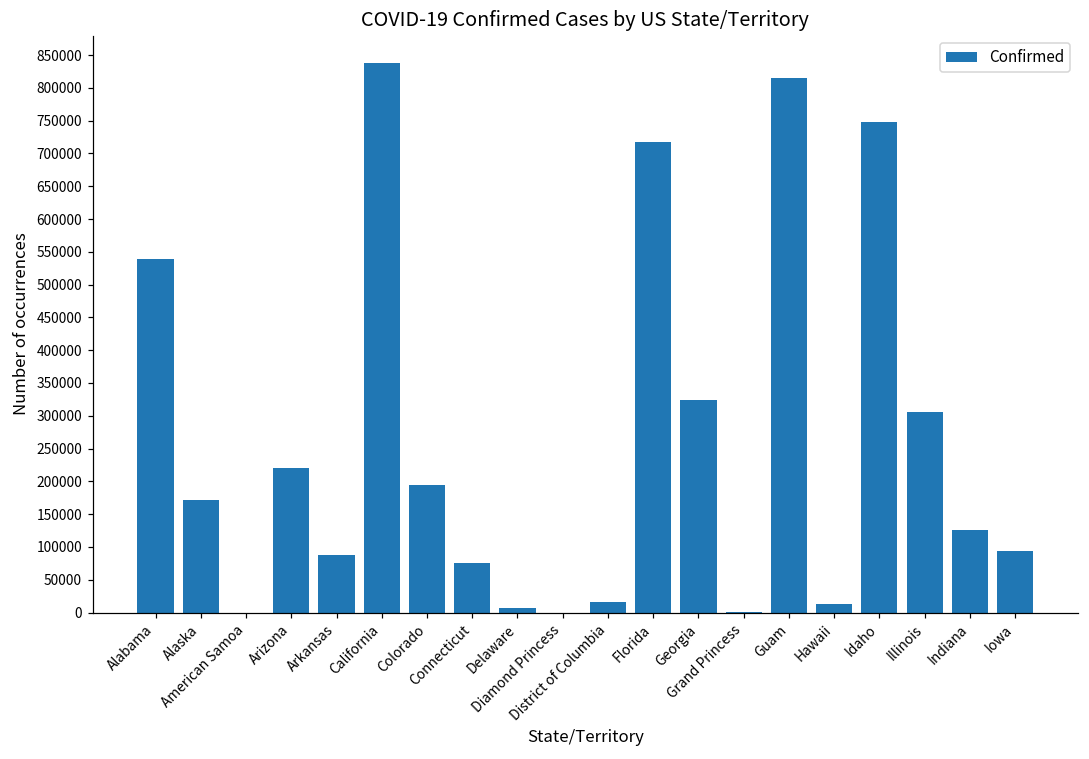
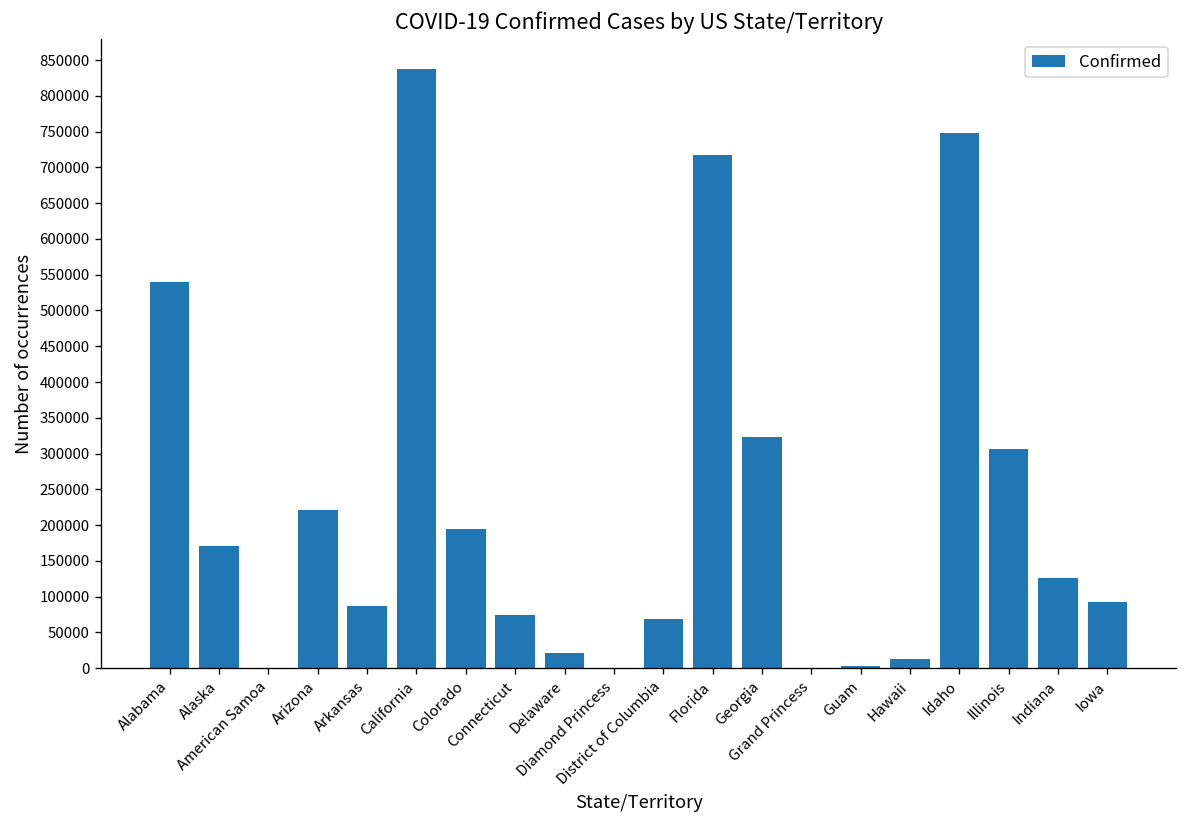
  {
    "Alabama": 540000,
    "Alaska": 170000,
    "American Samoa": 0,
    "Arizona": 220000,
    "Arkansas": 90000,
    "California": 840000,
    "Colorado": 190000,
    "Connecticut": 70000,
-   "Delaware": 10000,
-   "District of Columbia": 20000,
+   "Delaware": 20000,
+   "District of Columbia": 70000,
    "Florida": 720000,
    "Georgia": 320000,
-   "Guam": 820000,
+   "Guam": 0,
    "Hawaii": 10000,
    "Idaho": 750000,
    "Illinois": 310000,
    "Indiana": 130000,
    "Iowa": 90000
  }
